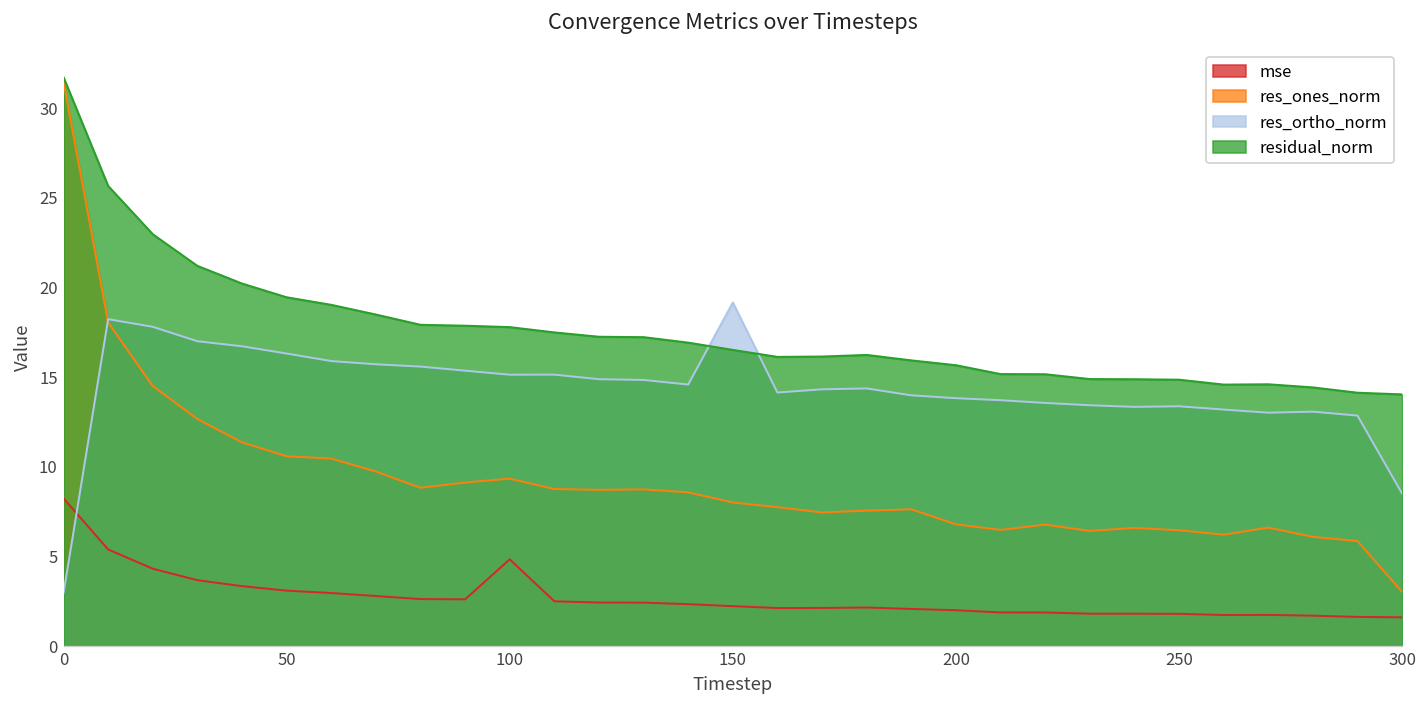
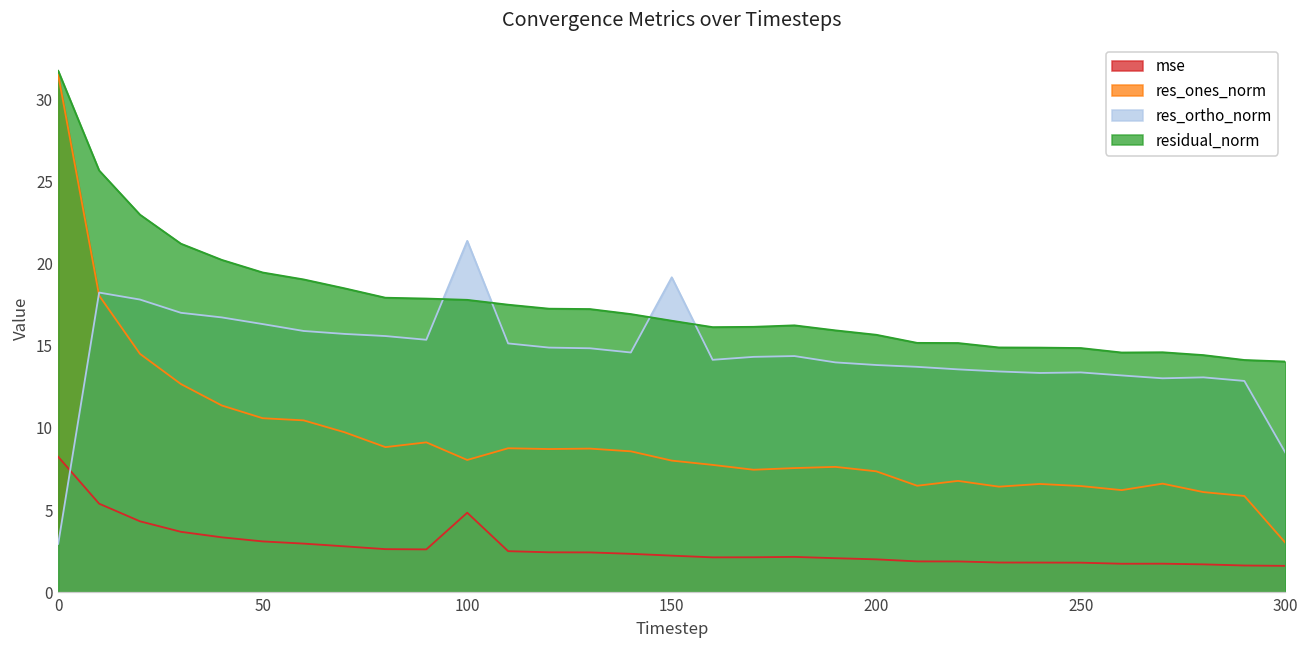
  {
    "mse": {
      "0": 8.2,
      "50": 3.1,
      "100": 4.8,
      "150": 2.2,
      "200": 2.0,
      "250": 1.8,
      "300": 1.6
    },
    "res_ones_norm": {
      "0": 31.5,
      "50": 10.6,
-     "100": 9.3,
+     "100": 8.1,
      "150": 8.0,
-     "200": 6.8,
+     "200": 7.4,
      "250": 6.5,
      "300": 3.0
    },
    "res_ortho_norm": {
      "0": 3.0,
      "50": 16.3,
-     "100": 15.1,
+     "100": 21.4,
      "150": 19.2,
      "200": 13.8,
      "250": 13.4,
      "300": 8.5
    },
    "residual_norm": {
      "0": 31.7,
      "50": 19.5,
      "100": 17.8,
      "150": 16.5,
      "200": 15.7,
      "250": 14.9,
      "300": 14.0
    }
  }
